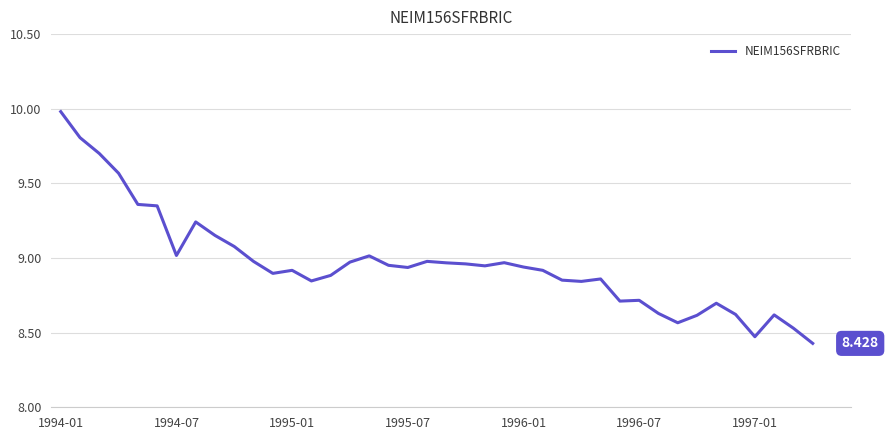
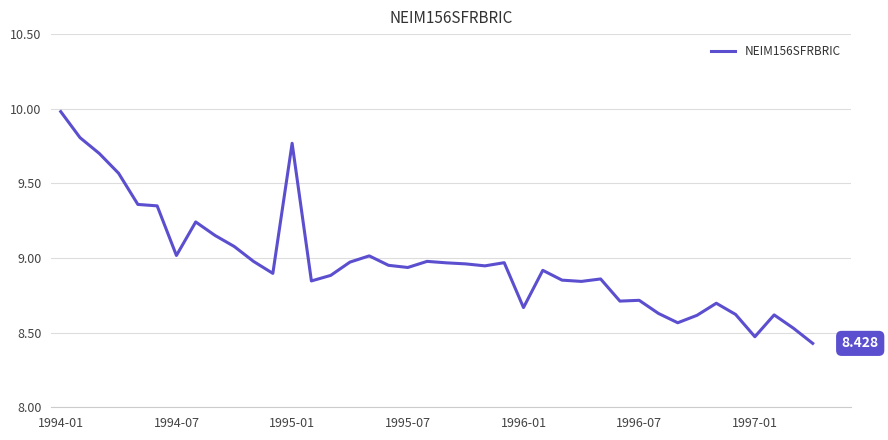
  {
    "1994-01": 9.98,
    "1994-07": 9.02,
-   "1995-01": 8.92,
+   "1995-01": 9.77,
    "1995-07": 8.94,
-   "1996-01": 8.94,
+   "1996-01": 8.67,
    "1996-07": 8.72,
    "1997-01": 8.47
  }
